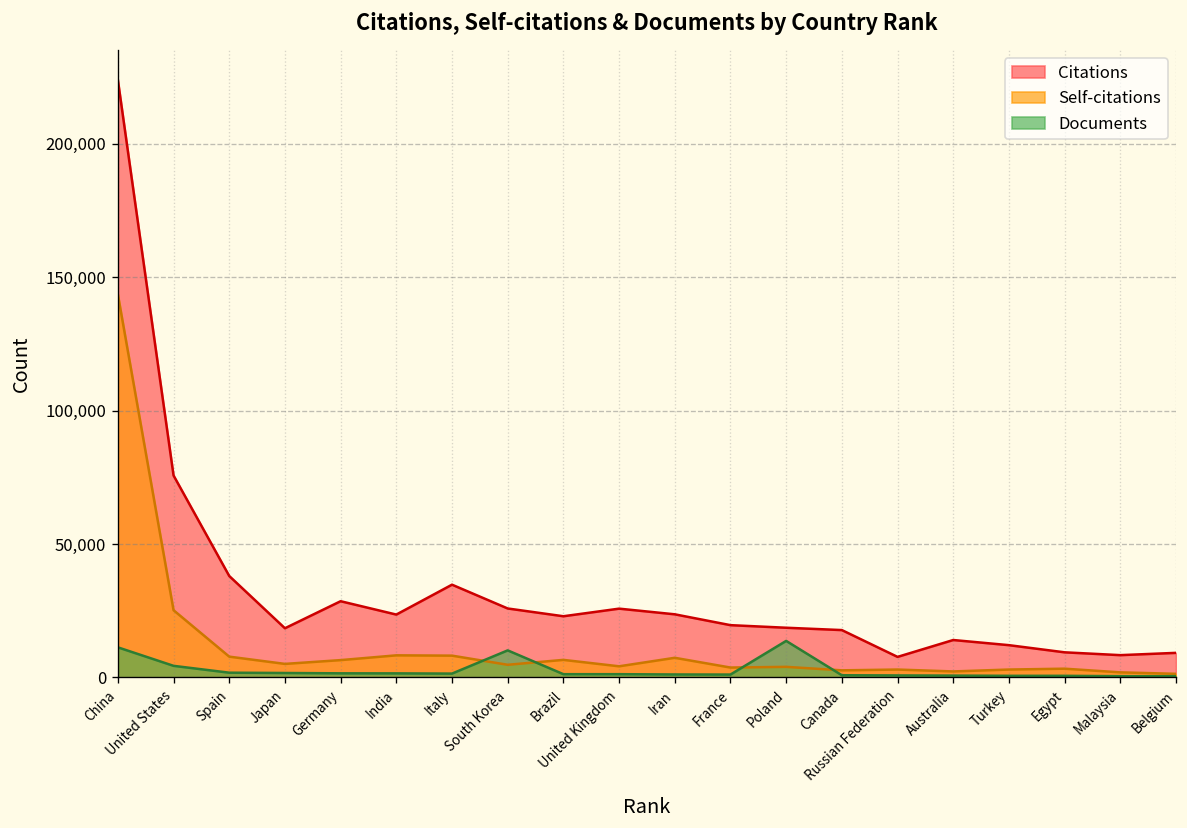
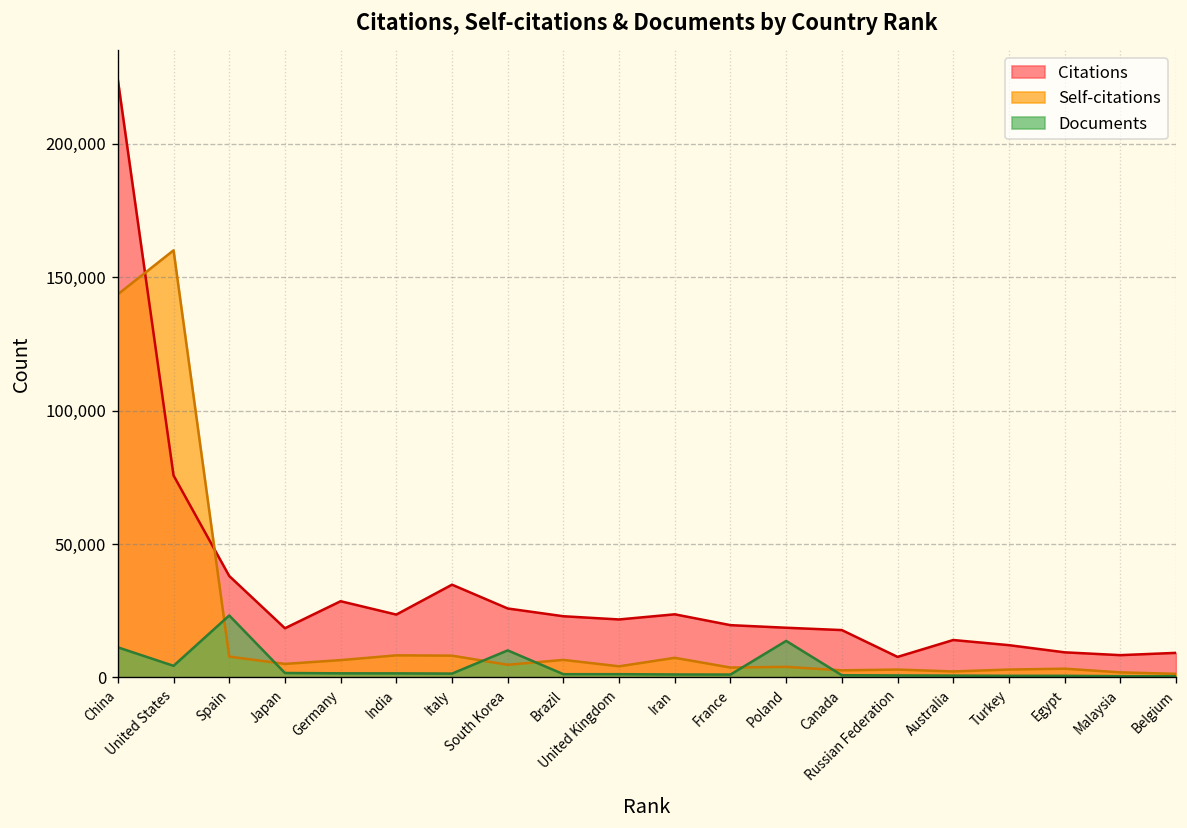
  {
    "Citations": {
      "China": "224,000",
      "United States": "76,000",
      "Spain": "38,000",
      "Japan": "18,000",
      "Germany": "29,000",
      "India": "24,000",
      "Italy": "35,000",
      "South Korea": "26,000",
      "Brazil": "23,000",
-     "United Kingdom": "26,000",
+     "United Kingdom": "22,000",
      "Iran": "24,000",
      "France": "20,000",
      "Poland": "19,000",
      "Canada": "18,000",
      "Russian Federation": "8,000",
      "Australia": "14,000",
      "Turkey": "12,000",
      "Egypt": "9,000",
      "Malaysia": "8,000",
      "Belgium": "9,000"
    },
    "Self-citations": {
      "China": "144,000",
-     "United States": "25,000",
+     "United States": "160,000",
      "Spain": "8,000",
      "Japan": "5,000",
      "Germany": "7,000",
      "India": "8,000",
      "Italy": "8,000",
      "South Korea": "5,000",
      "Brazil": "7,000",
      "United Kingdom": "4,000",
      "Iran": "7,000",
      "France": "4,000",
      "Poland": "4,000",
      "Canada": "3,000",
      "Russian Federation": "3,000",
      "Australia": "2,000",
      "Turkey": "3,000",
      "Egypt": "3,000",
      "Malaysia": "2,000"
    },
    "Documents": {
      "China": "11,000",
      "United States": "4,000",
-     "Spain": "2,000",
+     "Spain": "23,000",
      "Japan": "2,000",
      "Germany": "2,000",
      "India": "2,000",
      "Italy": "1,000",
      "South Korea": "10,000",
      "Brazil": "1,000",
      "United Kingdom": "1,000",
      "Iran": "1,000",
      "France": "1,000",
      "Poland": "14,000",
      "Canada": "1,000",
      "Russian Federation": "1,000",
      "Australia": "1,000",
      "Turkey": "1,000",
      "Egypt": "1,000",
      "Malaysia": "0"
    }
  }
